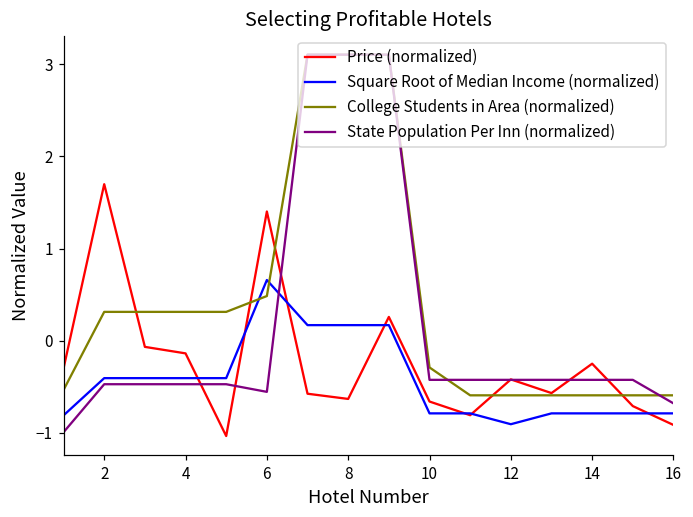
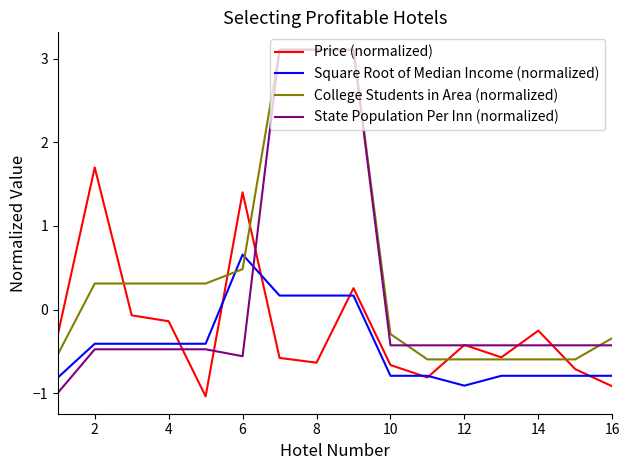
  {
    "Price (normalized)": {
      "2": 1.7,
      "4": -0.1,
      "6": 1.4,
      "8": -0.6,
      "10": -0.7,
      "14": -0.3,
      "16": -0.9
    },
    "Square Root of Median Income (normalized)": {
      "2": -0.4,
      "4": -0.4,
      "6": 0.7,
      "8": 0.2,
      "10": -0.8,
      "12": -0.9,
      "14": -0.8,
      "16": -0.8
    },
    "College Students in Area (normalized)": {
      "2": 0.3,
      "4": 0.3,
      "6": 0.5,
      "10": -0.3,
      "12": -0.6,
      "14": -0.6,
-     "16": -0.6
+     "16": -0.3
    },
    "State Population Per Inn (normalized)": {
      "2": -0.5,
      "4": -0.5,
      "6": -0.6,
      "10": -0.4,
      "14": -0.4,
-     "16": -0.7
+     "16": -0.4
    }
  }
